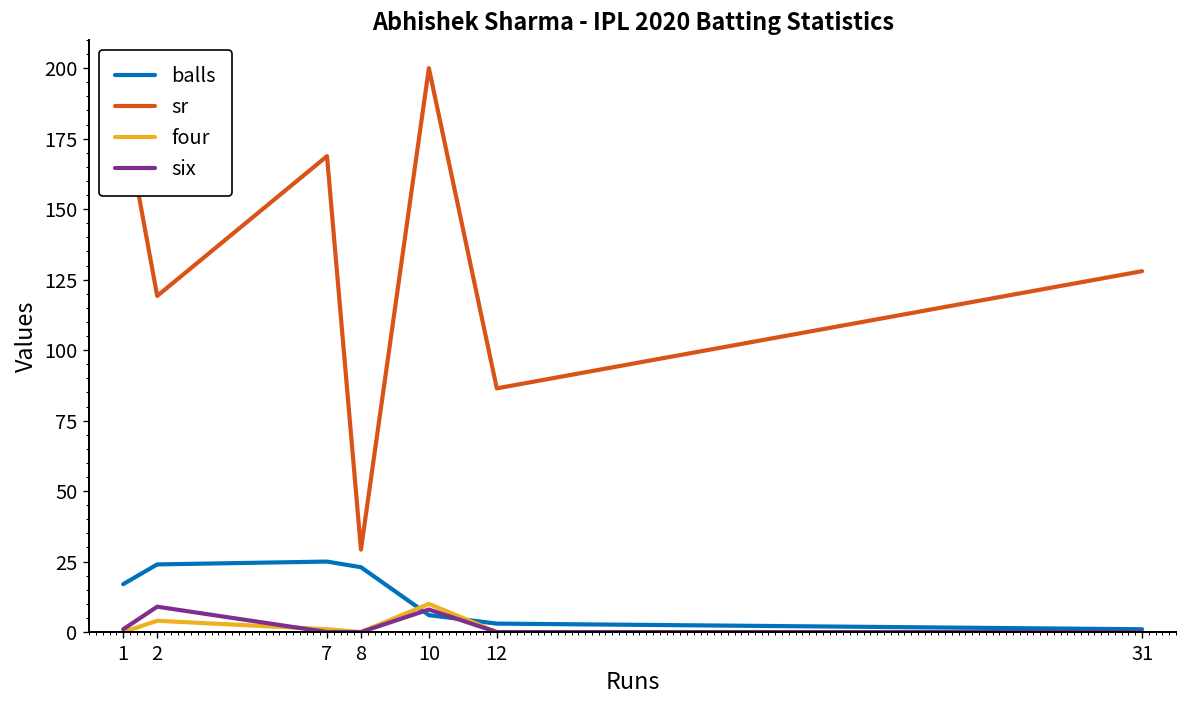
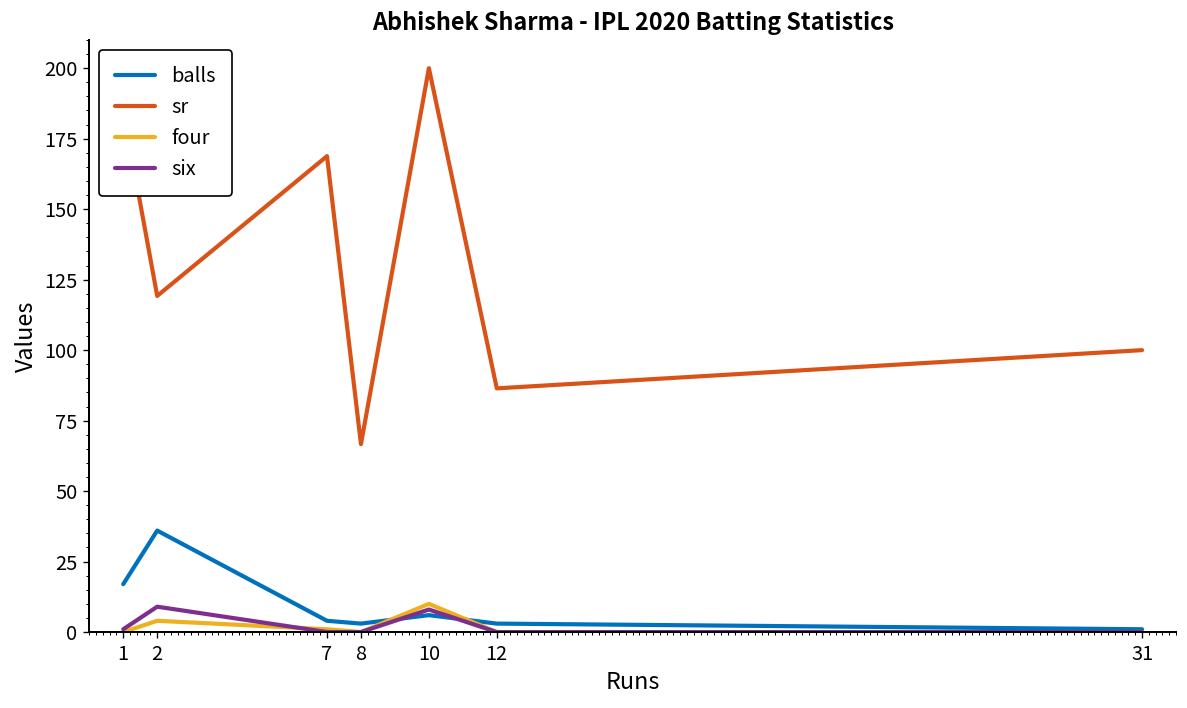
  {
    "balls": {
      "1": 17,
-     "2": 24,
-     "7": 25,
-     "8": 23,
+     "2": 36,
+     "7": 4,
+     "8": 3,
      "10": 6,
      "12": 3
    },
    "sr": {
      "2": 119,
      "7": 169,
-     "8": 29,
+     "8": 67,
      "10": 200,
      "12": 86,
-     "31": 128
+     "31": 100
    },
    "four": {
      "2": 4,
      "10": 10
    },
    "six": {
      "2": 9,
      "10": 8
    }
  }
